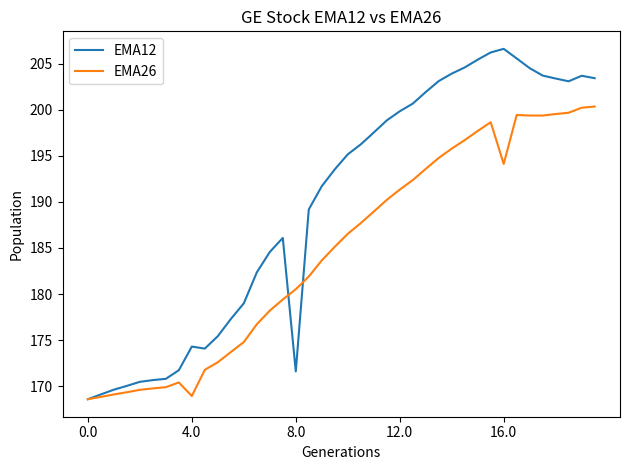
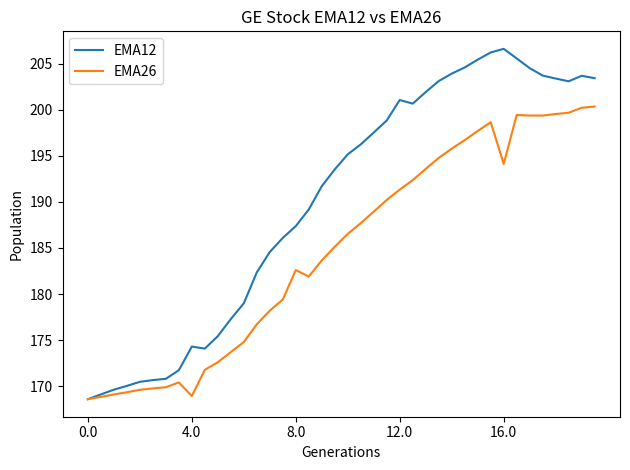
  {
    "EMA12": {
      "4.0": 174,
-     "8.0": 172,
-     "12.0": 200,
+     "8.0": 187,
+     "12.0": 201,
      "16.0": 207
    },
    "EMA26": {
      "4.0": 169,
-     "8.0": 181,
+     "8.0": 183,
      "12.0": 191,
      "16.0": 194
    }
  }
